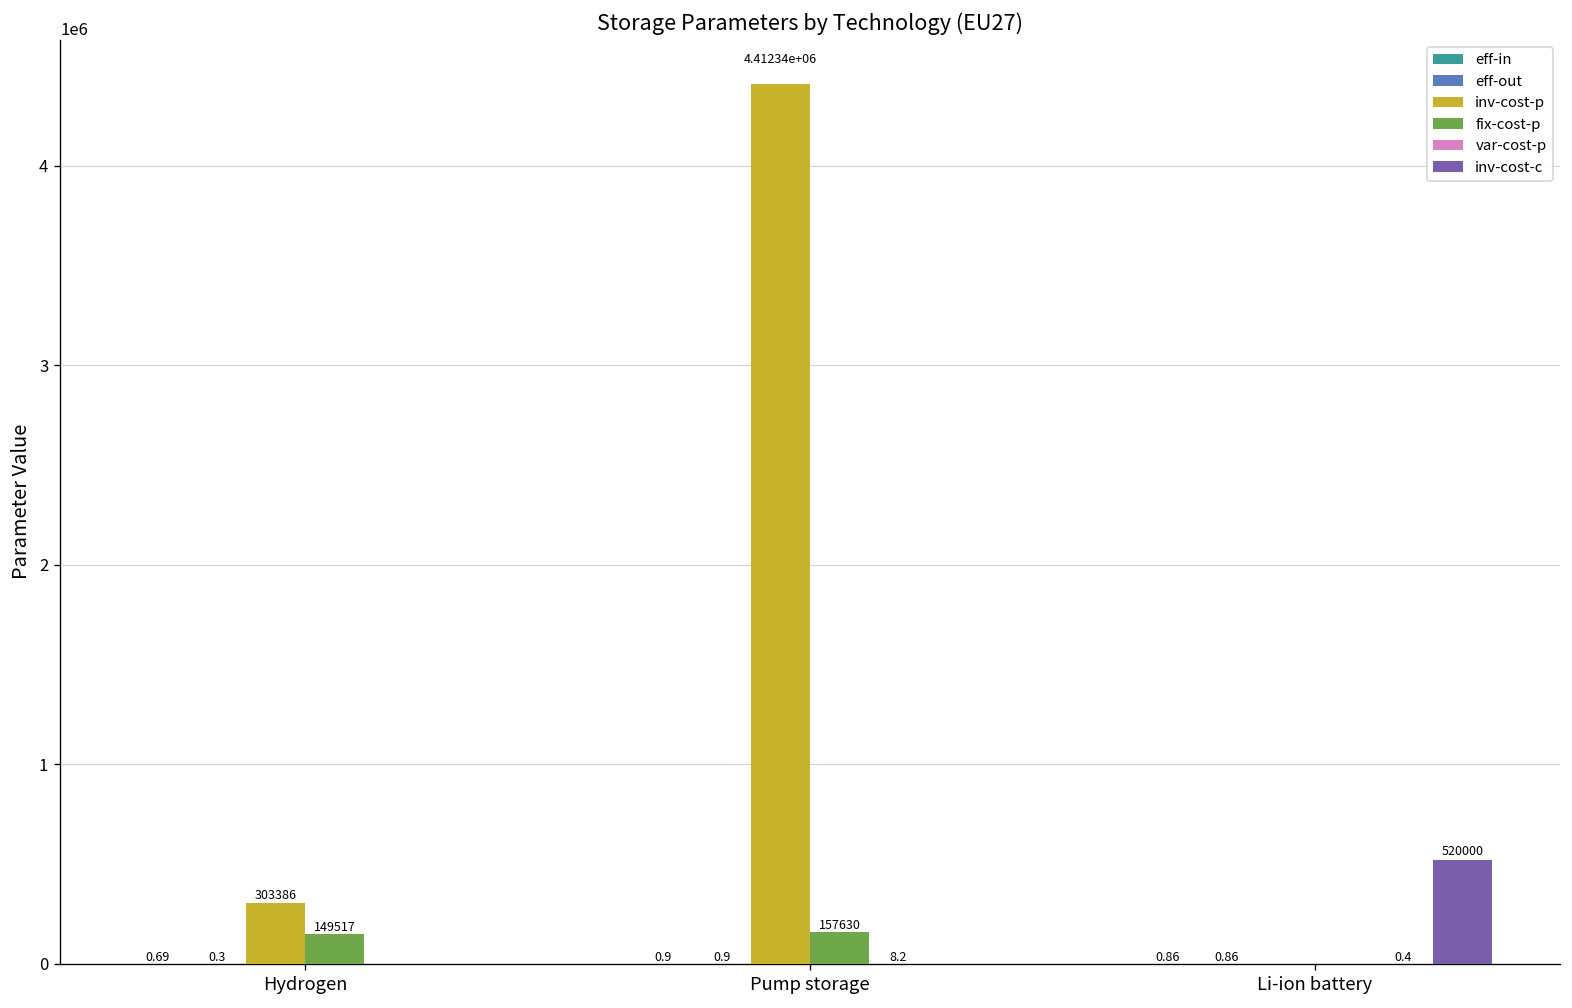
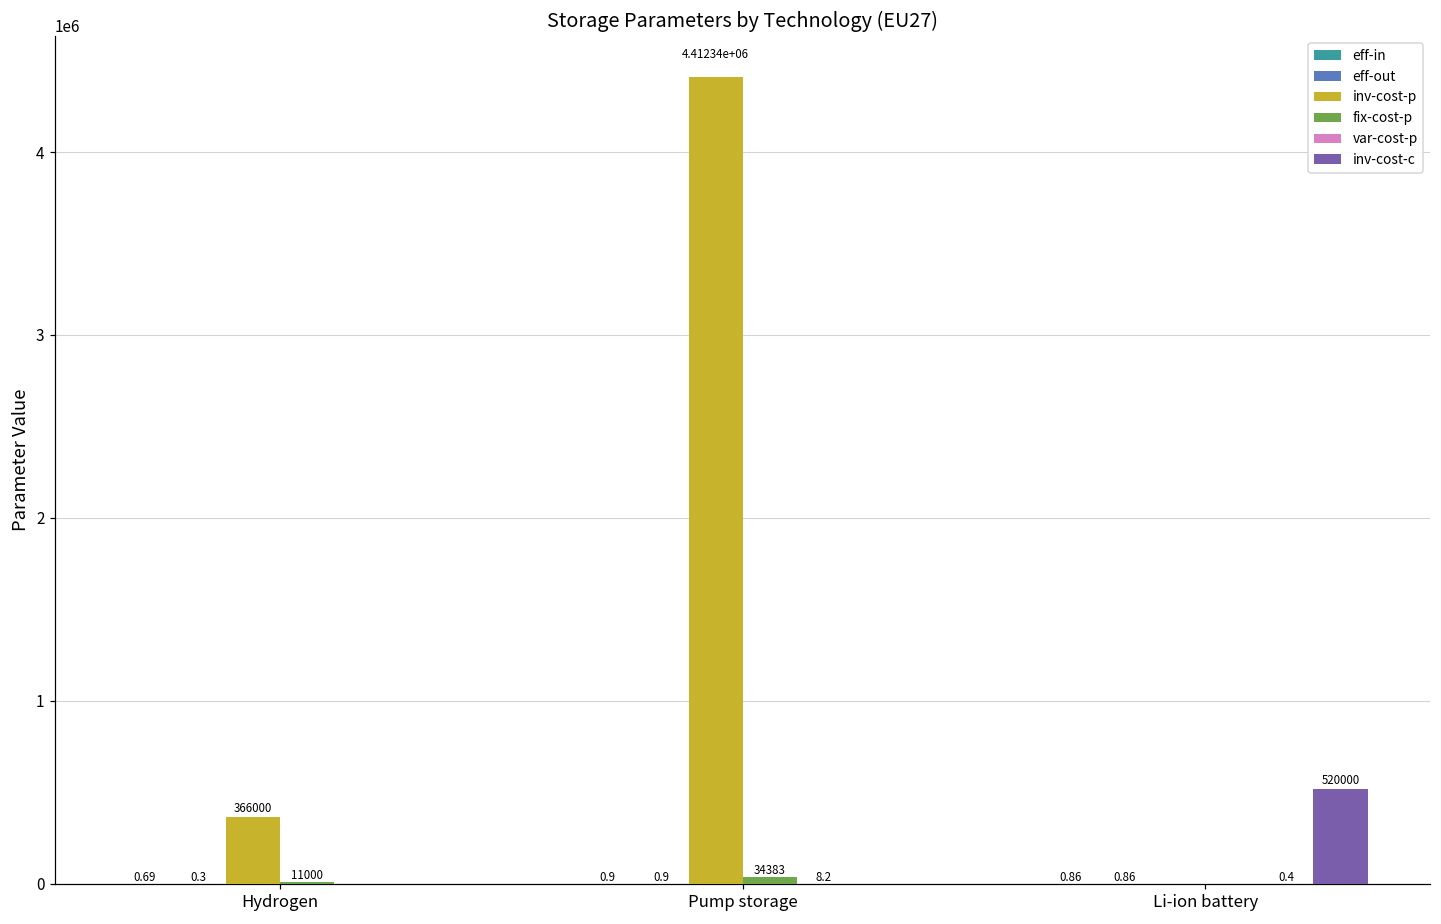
  {
    "inv-cost-p": {
-     "Hydrogen": 303386
+     "Hydrogen": 366000
    },
    "fix-cost-p": {
-     "Hydrogen": 149517,
-     "Pump storage": 157630
+     "Hydrogen": 11000,
+     "Pump storage": 34383
    },
    "var-cost-p": {
      "Pump storage": 8.2,
      "Li-ion battery": 0.4
    }
  }
